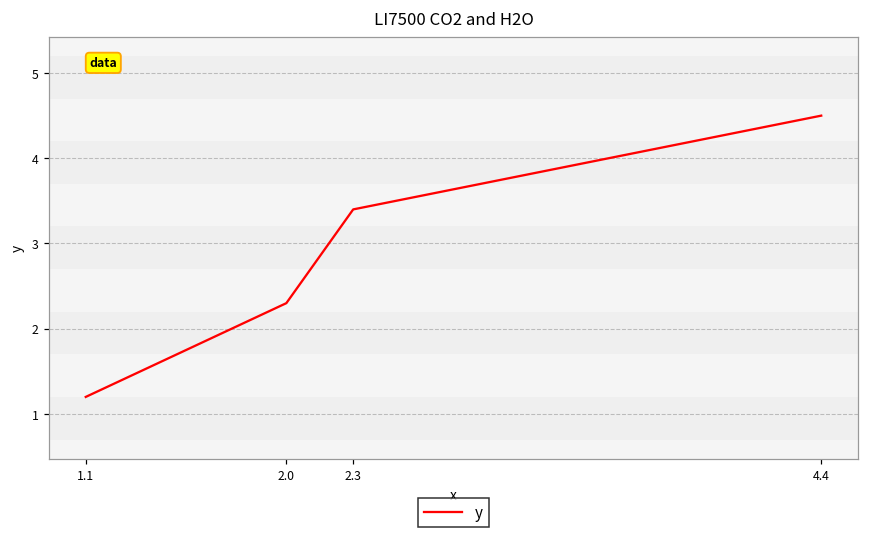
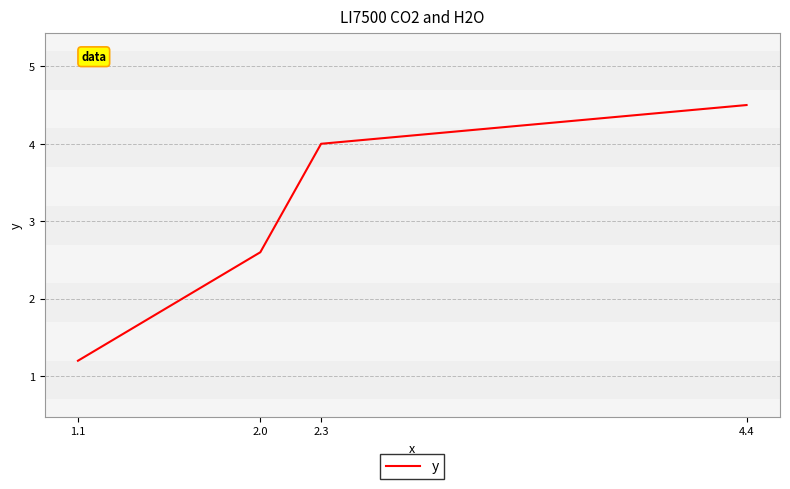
  {
    "1.1": 1.2,
-   "2.0": 2.3,
-   "2.3": 3.4,
+   "2.0": 2.6,
+   "2.3": 4.0,
    "4.4": 4.5
  }
